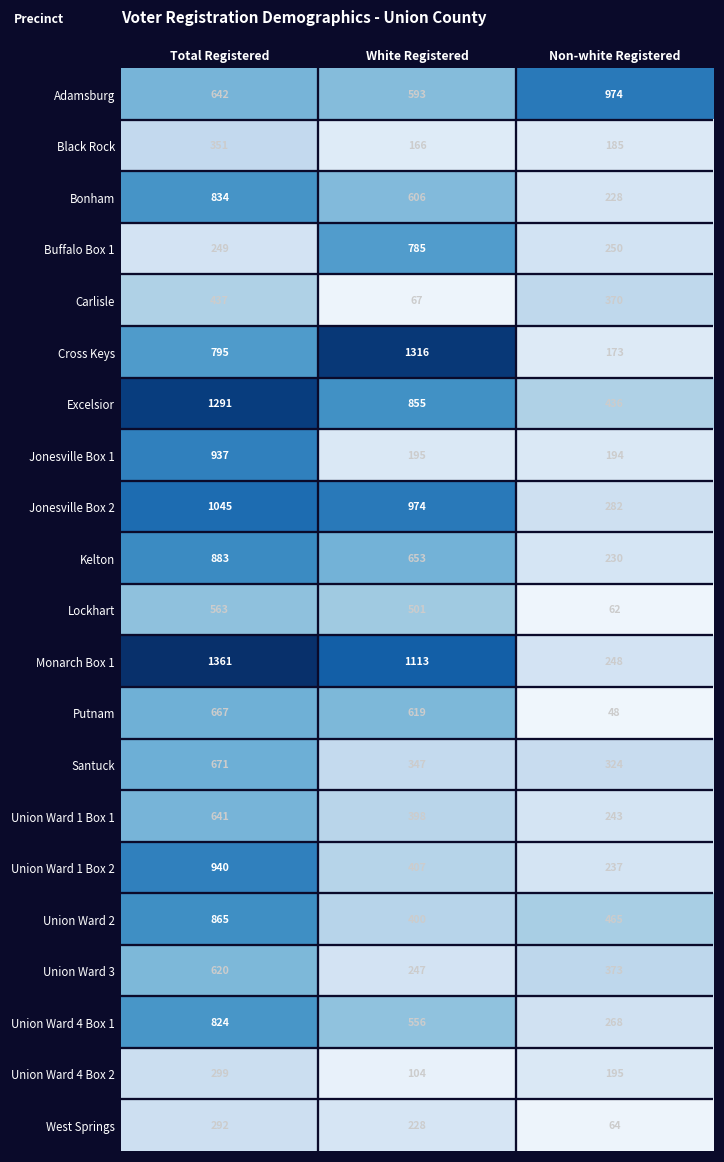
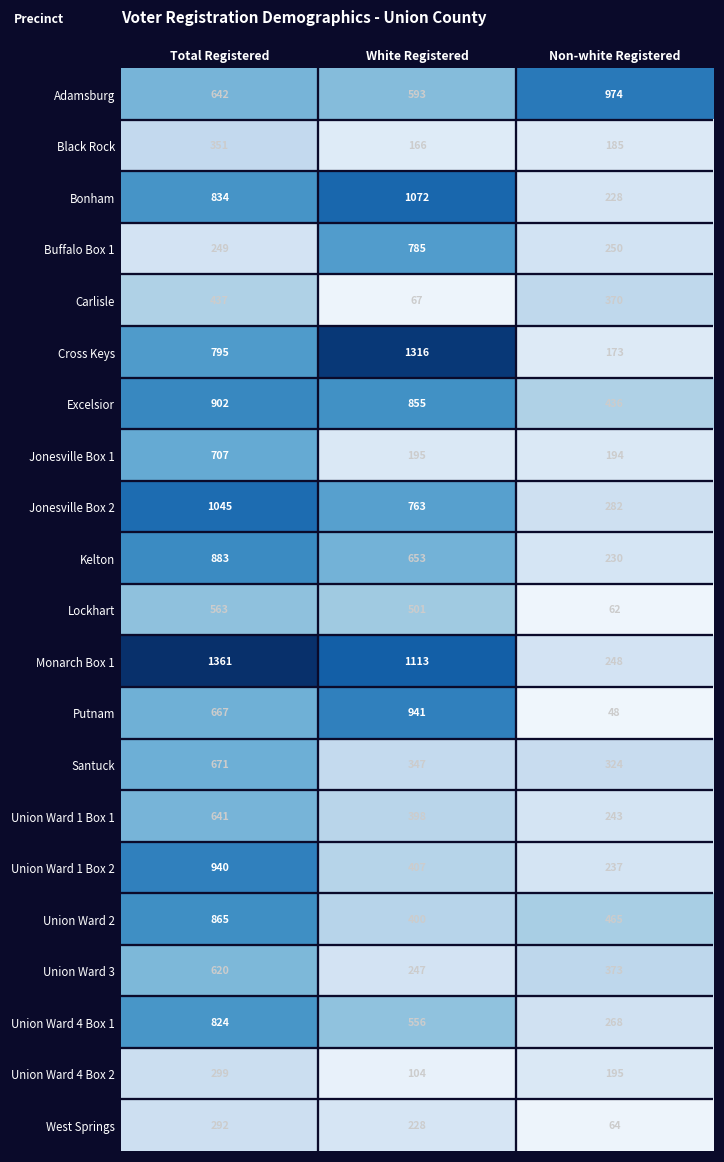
  {
    "Adamsburg": {
      "Total Registered": 642,
      "White Registered": 593,
      "Non-white Registered": 974
    },
    "Bonham": {
      "Total Registered": 834,
-     "White Registered": 606
+     "White Registered": 1072
    },
    "Buffalo Box 1": {
      "White Registered": 785
    },
    "Cross Keys": {
      "Total Registered": 795,
      "White Registered": 1316
    },
    "Excelsior": {
-     "Total Registered": 1291,
+     "Total Registered": 902,
      "White Registered": 855
    },
    "Jonesville Box 1": {
-     "Total Registered": 937
+     "Total Registered": 707
    },
    "Jonesville Box 2": {
      "Total Registered": 1045,
-     "White Registered": 974
+     "White Registered": 763
    },
    "Kelton": {
      "Total Registered": 883,
      "White Registered": 653
    },
    "Lockhart": {
      "Total Registered": 563,
      "Non-white Registered": 62
    },
    "Monarch Box 1": {
      "Total Registered": 1361,
      "White Registered": 1113
    },
    "Putnam": {
      "Total Registered": 667,
-     "White Registered": 619,
+     "White Registered": 941,
      "Non-white Registered": 48
    },
    "Santuck": {
      "Total Registered": 671
    },
    "Union Ward 1 Box 1": {
      "Total Registered": 641
    },
    "Union Ward 1 Box 2": {
      "Total Registered": 940
    },
    "Union Ward 2": {
      "Total Registered": 865
    },
    "Union Ward 3": {
      "Total Registered": 620
    },
    "Union Ward 4 Box 1": {
      "Total Registered": 824,
      "White Registered": 556
    }
  }
